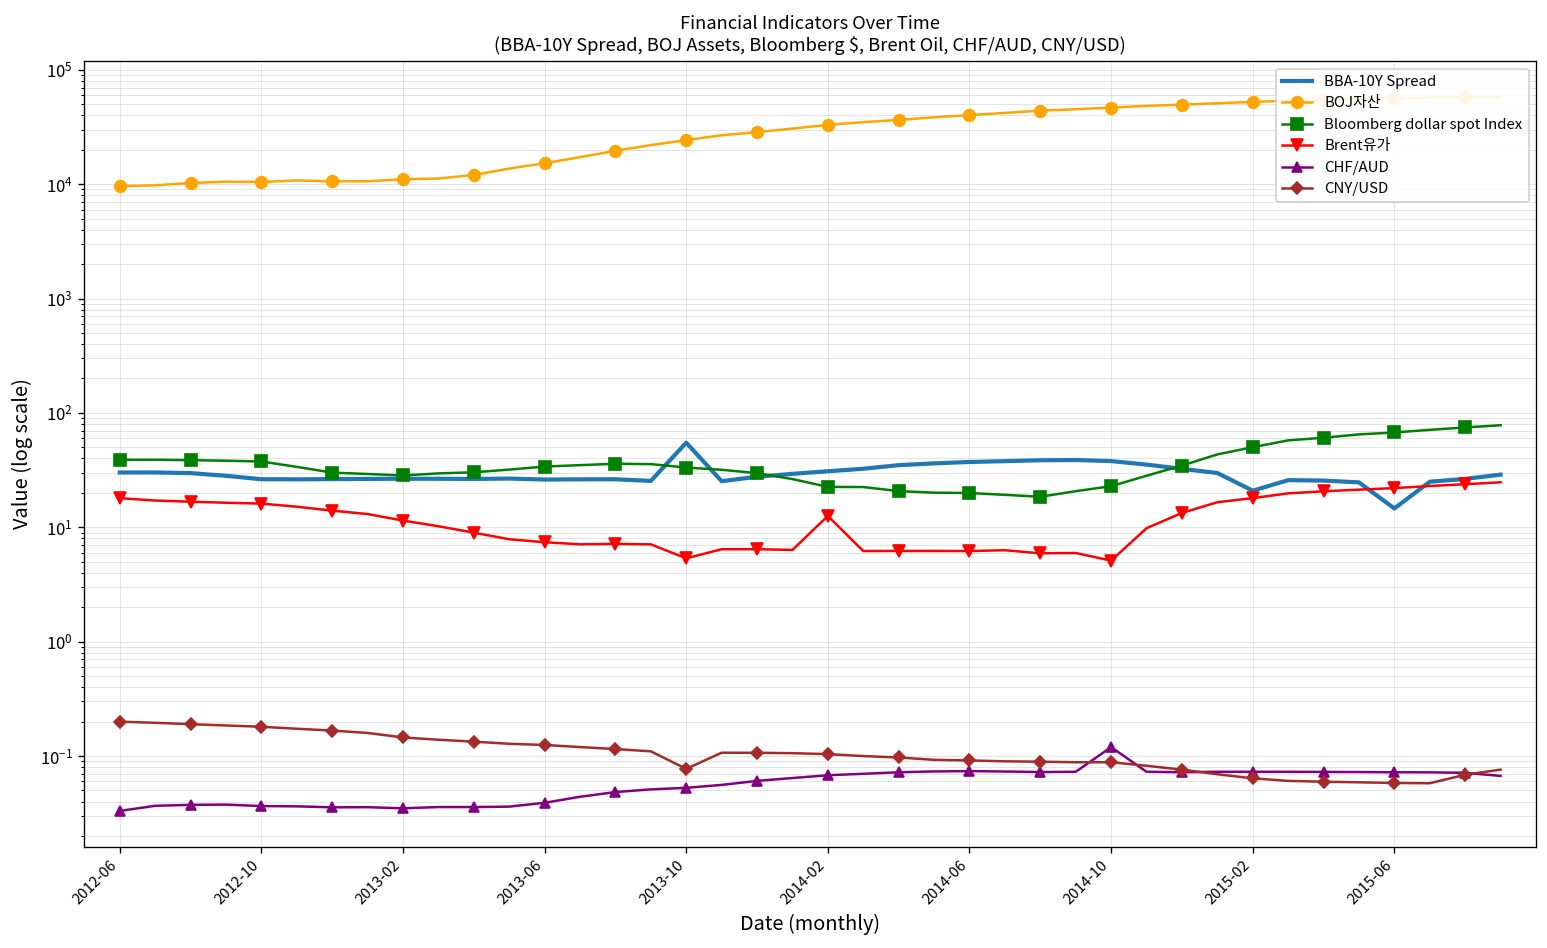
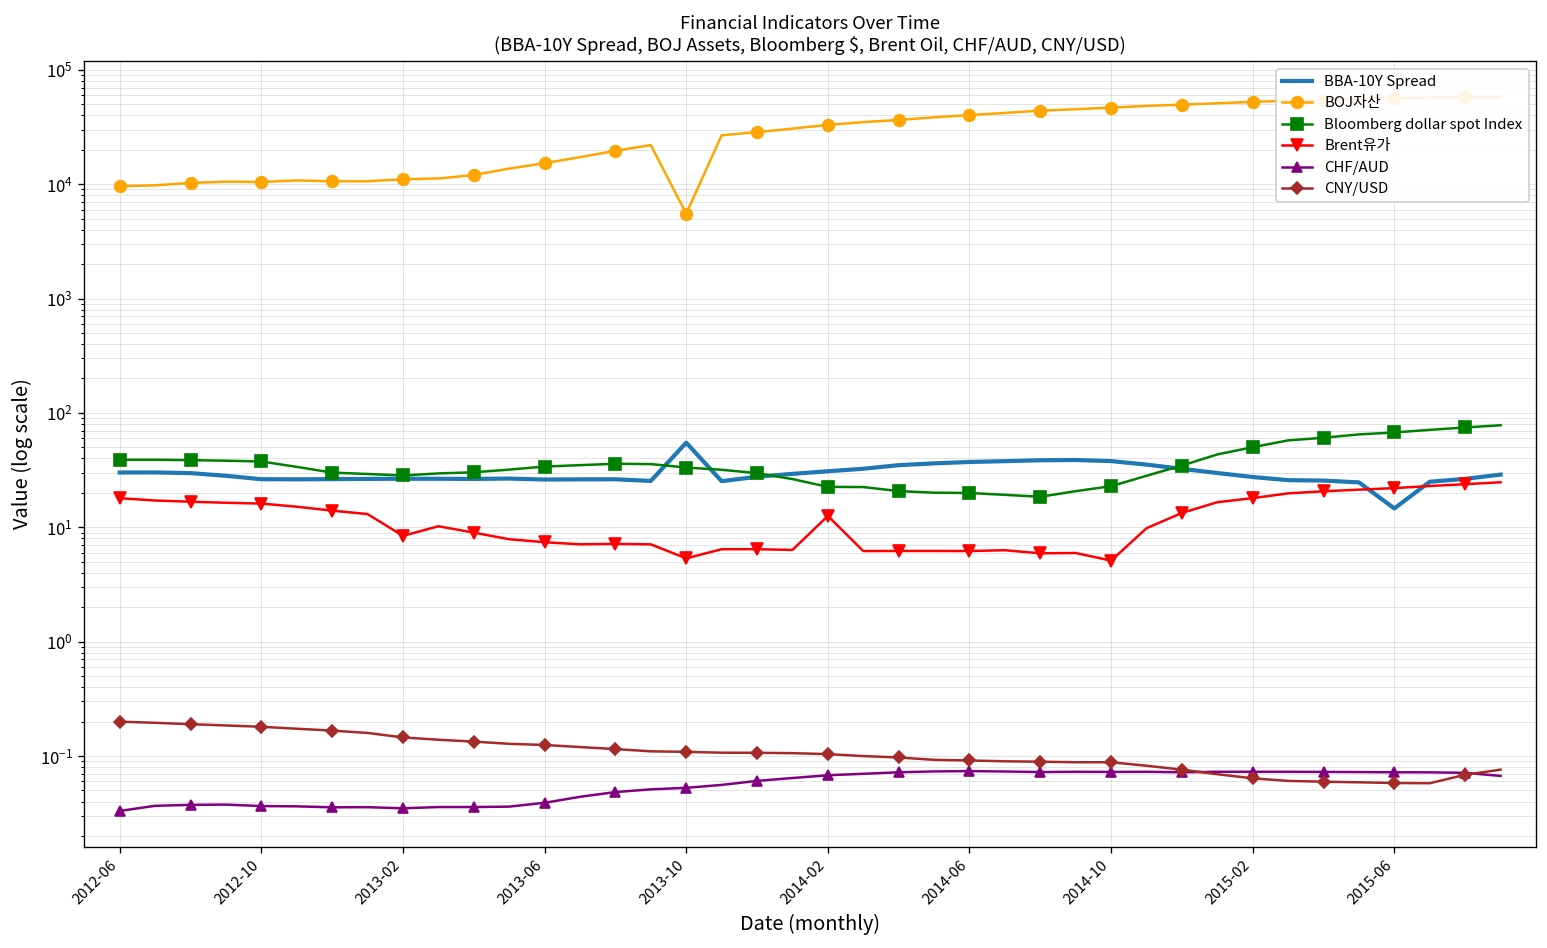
  {
    "BBA-10Y Spread": {
      "2012-06": 30,
      "2012-10": 26,
      "2013-02": 27,
      "2013-06": 26,
      "2013-10": 50,
      "2014-02": 31,
      "2014-06": 37,
      "2014-10": 38,
-     "2015-02": 21,
+     "2015-02": 28,
      "2015-06": 15
    },
    "BOJ자산": {
      "2012-06": 10000,
      "2012-10": 10000,
      "2013-02": 11000,
      "2013-06": 15000,
-     "2013-10": 24000,
+     "2013-10": 6000,
      "2014-02": 33000,
      "2014-06": 40000,
      "2014-10": 50000,
      "2015-02": 50000
    },
    "Bloomberg dollar spot Index": {
      "2012-06": 39,
      "2012-10": 38,
      "2013-02": 28,
      "2013-06": 34,
      "2013-10": 33,
      "2014-02": 23,
      "2014-06": 20,
      "2014-10": 23,
      "2015-02": 50,
      "2015-06": 70
    },
    "Brent유가": {
      "2012-06": 18,
      "2012-10": 16,
-     "2013-02": 11,
+     "2013-02": 8,
      "2013-06": 7,
      "2013-10": 5,
      "2014-02": 13,
      "2014-06": 6,
      "2014-10": 5,
      "2015-02": 18,
      "2015-06": 22
    },
    "CHF/AUD": {
      "2012-06": 0.033,
      "2012-10": 0.037,
      "2013-02": 0.035,
      "2013-06": 0.04,
      "2013-10": 0.05,
      "2014-02": 0.07,
      "2014-06": 0.07,
-     "2014-10": 0.12,
+     "2014-10": 0.07,
      "2015-02": 0.07,
      "2015-06": 0.07
    },
    "CNY/USD": {
      "2012-06": 0.20,
      "2012-10": 0.18,
      "2013-02": 0.15,
      "2013-06": 0.12,
-     "2013-10": 0.08,
+     "2013-10": 0.11,
      "2014-02": 0.10,
      "2014-06": 0.09,
      "2014-10": 0.09,
      "2015-02": 0.06,
      "2015-06": 0.06
    }
  }
